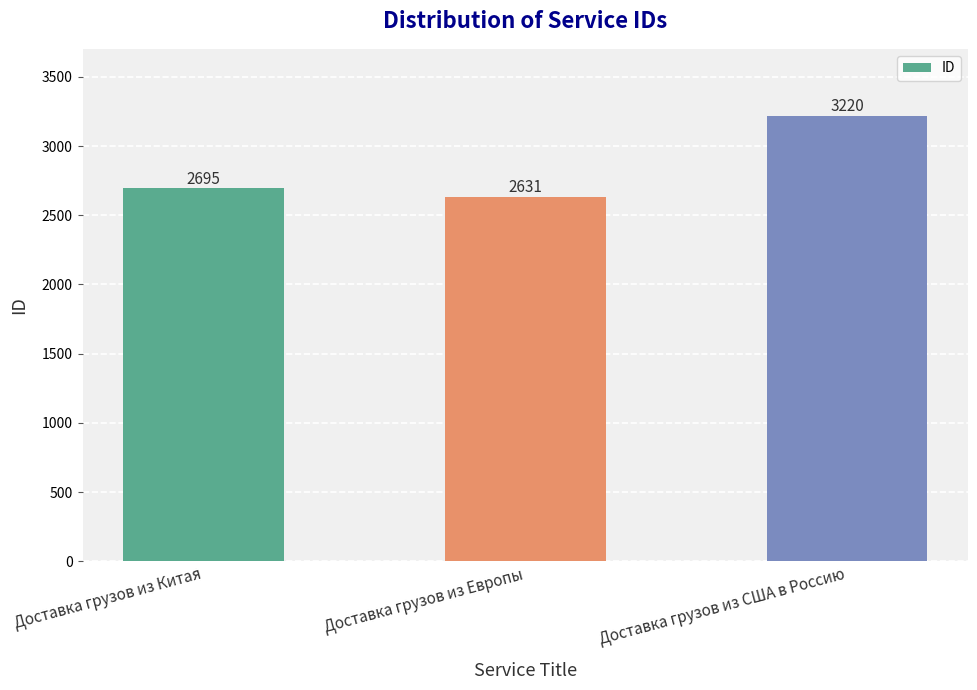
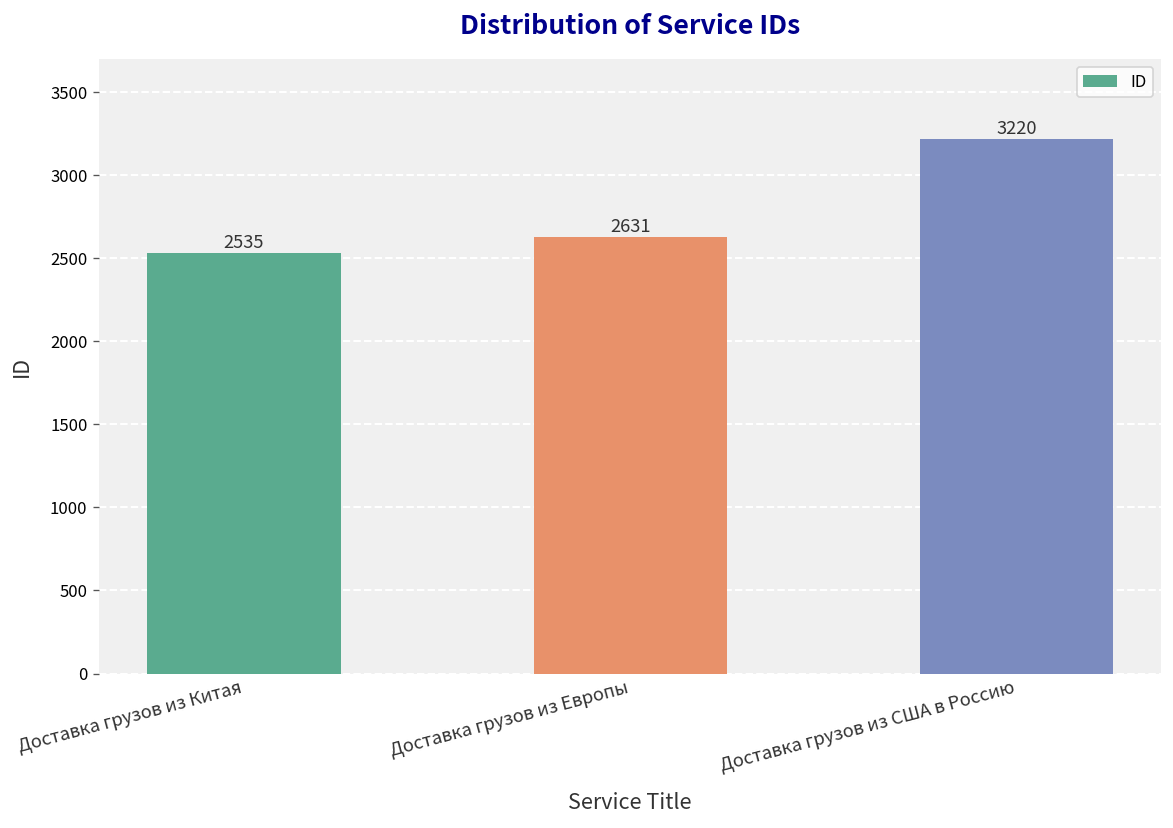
  {
-   "Доставка грузов из Китая": 2695,
+   "Доставка грузов из Китая": 2535,
    "Доставка грузов из Европы": 2631,
    "Доставка грузов из США в Россию": 3220
  }
